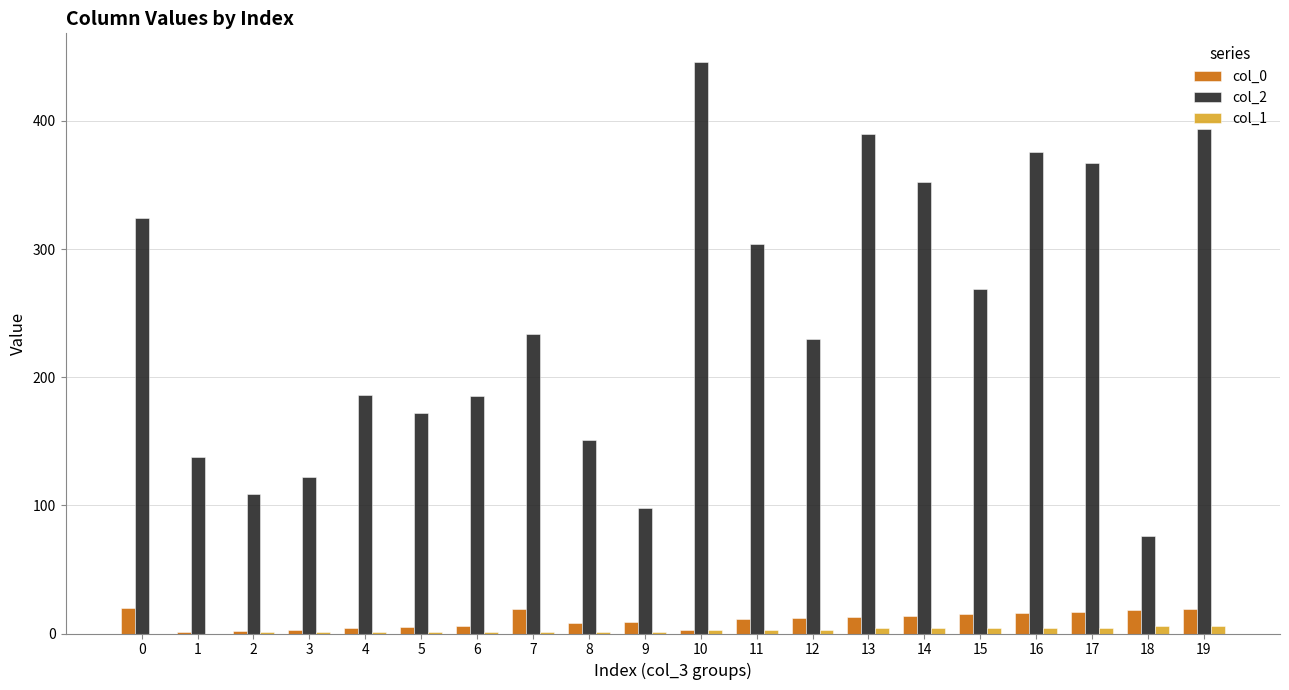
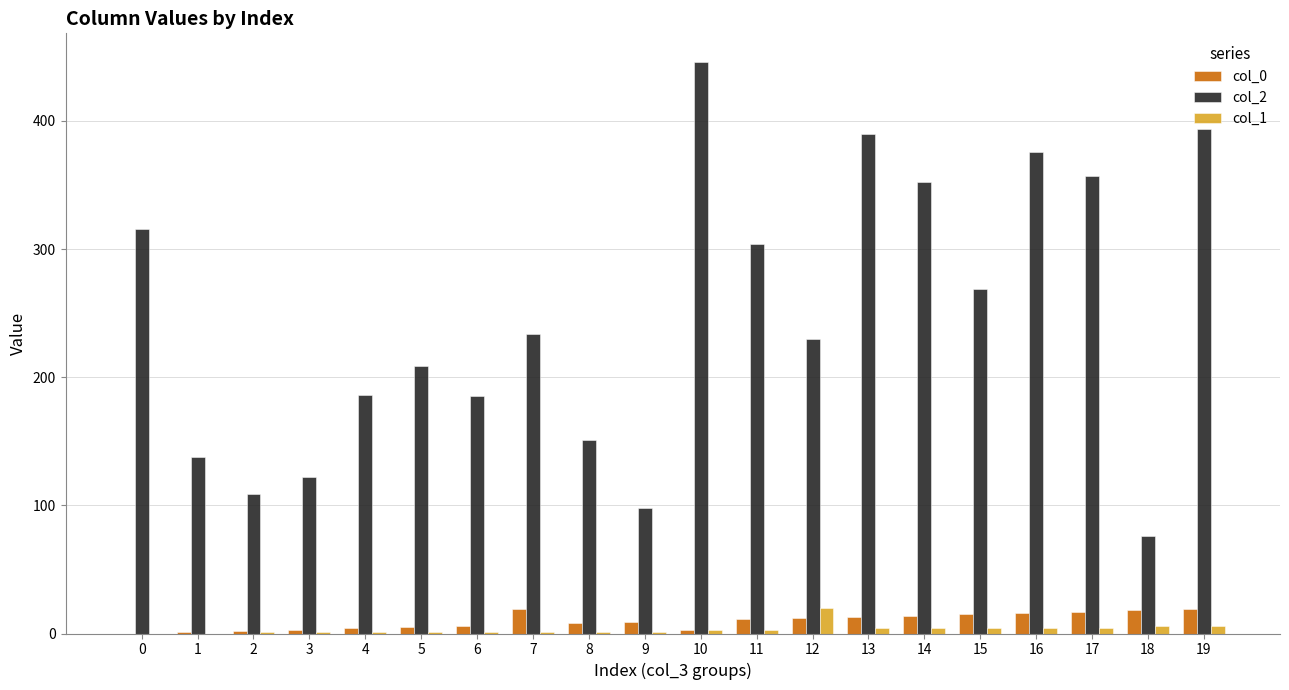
  {
    "col_0": {
-     "0": 20,
+     "0": 0,
      "2": 2,
      "3": 3,
      "4": 4,
      "5": 5,
      "6": 6,
      "7": 19,
      "8": 8,
      "9": 9,
      "10": 3,
      "11": 11,
      "12": 12,
      "13": 13,
      "14": 14,
      "15": 15,
      "16": 16,
      "17": 17,
      "18": 18,
      "19": 19
    },
    "col_2": {
-     "0": 324,
+     "0": 316,
      "1": 138,
      "2": 109,
      "3": 122,
      "4": 186,
-     "5": 172,
+     "5": 209,
      "6": 185,
      "7": 234,
      "8": 151,
      "9": 98,
      "10": 446,
      "11": 304,
      "12": 230,
      "13": 390,
      "14": 352,
      "15": 269,
      "16": 376,
-     "17": 367,
+     "17": 357,
      "18": 76,
      "19": 394
    },
    "col_1": {
      "0": 0,
      "1": 0,
      "10": 3,
      "11": 3,
-     "12": 3,
+     "12": 20,
      "13": 4,
      "14": 4,
      "15": 4,
      "16": 4,
      "17": 4,
      "18": 6,
      "19": 6
    }
  }
